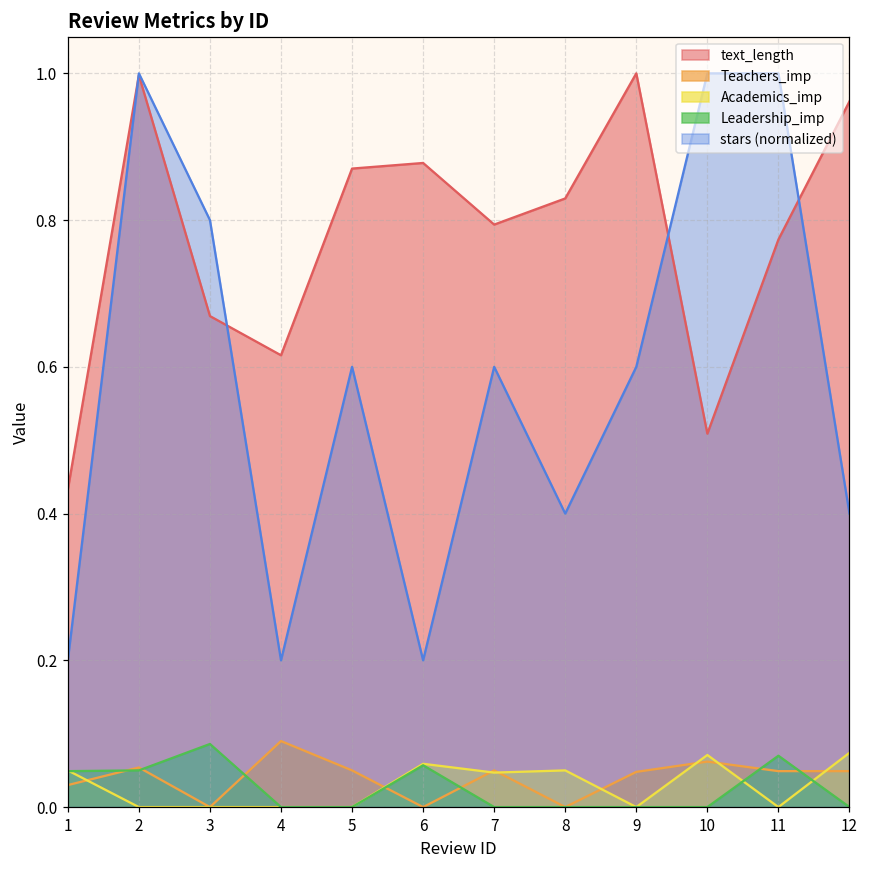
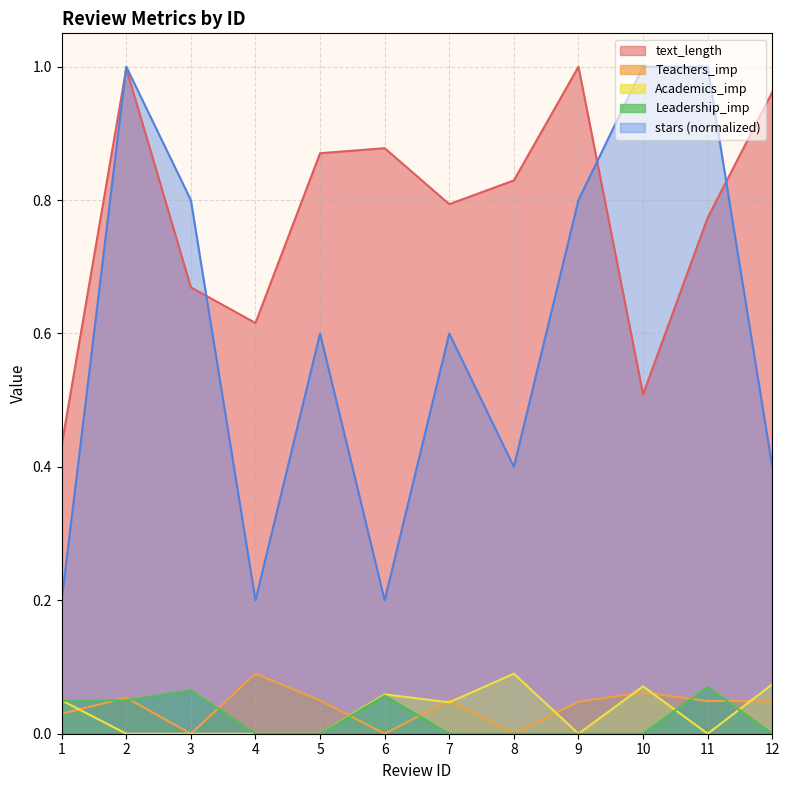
  {
    "text_length": {
      "1": 0.43,
      "3": 0.67,
      "4": 0.62,
      "5": 0.87,
      "6": 0.88,
      "7": 0.79,
      "8": 0.83,
      "9": 1.00,
      "10": 0.51,
      "11": 0.77,
      "12": 0.96
    },
    "Teachers_imp": {
      "1": 0.03,
      "2": 0.05,
      "4": 0.09,
      "5": 0.05,
      "6": 0.00,
      "9": 0.05,
      "10": 0.06,
      "11": 0.05,
      "12": 0.05
    },
    "Academics_imp": {
      "2": 0.00,
-     "8": 0.05,
+     "8": 0.09,
      "10": 0.07,
      "11": 0.00,
      "12": 0.07
    },
    "Leadership_imp": {
      "2": 0.05,
-     "3": 0.09,
+     "3": 0.07,
      "7": 0.00,
      "10": 0.00,
      "11": 0.07,
      "12": 0.00
    },
    "stars (normalized)": {
      "1": 0.20,
      "3": 0.80,
      "4": 0.20,
      "5": 0.60,
      "6": 0.20,
      "7": 0.60,
      "8": 0.40,
-     "9": 0.60,
+     "9": 0.80,
      "12": 0.40
    }
  }
